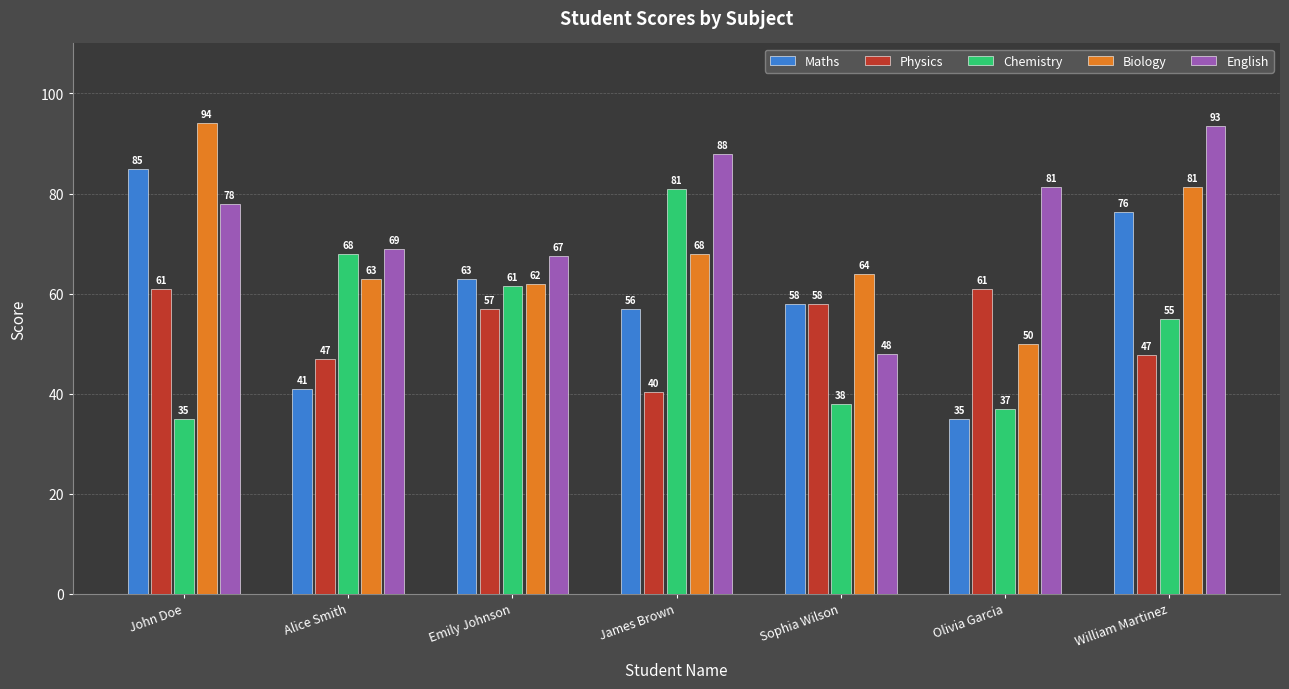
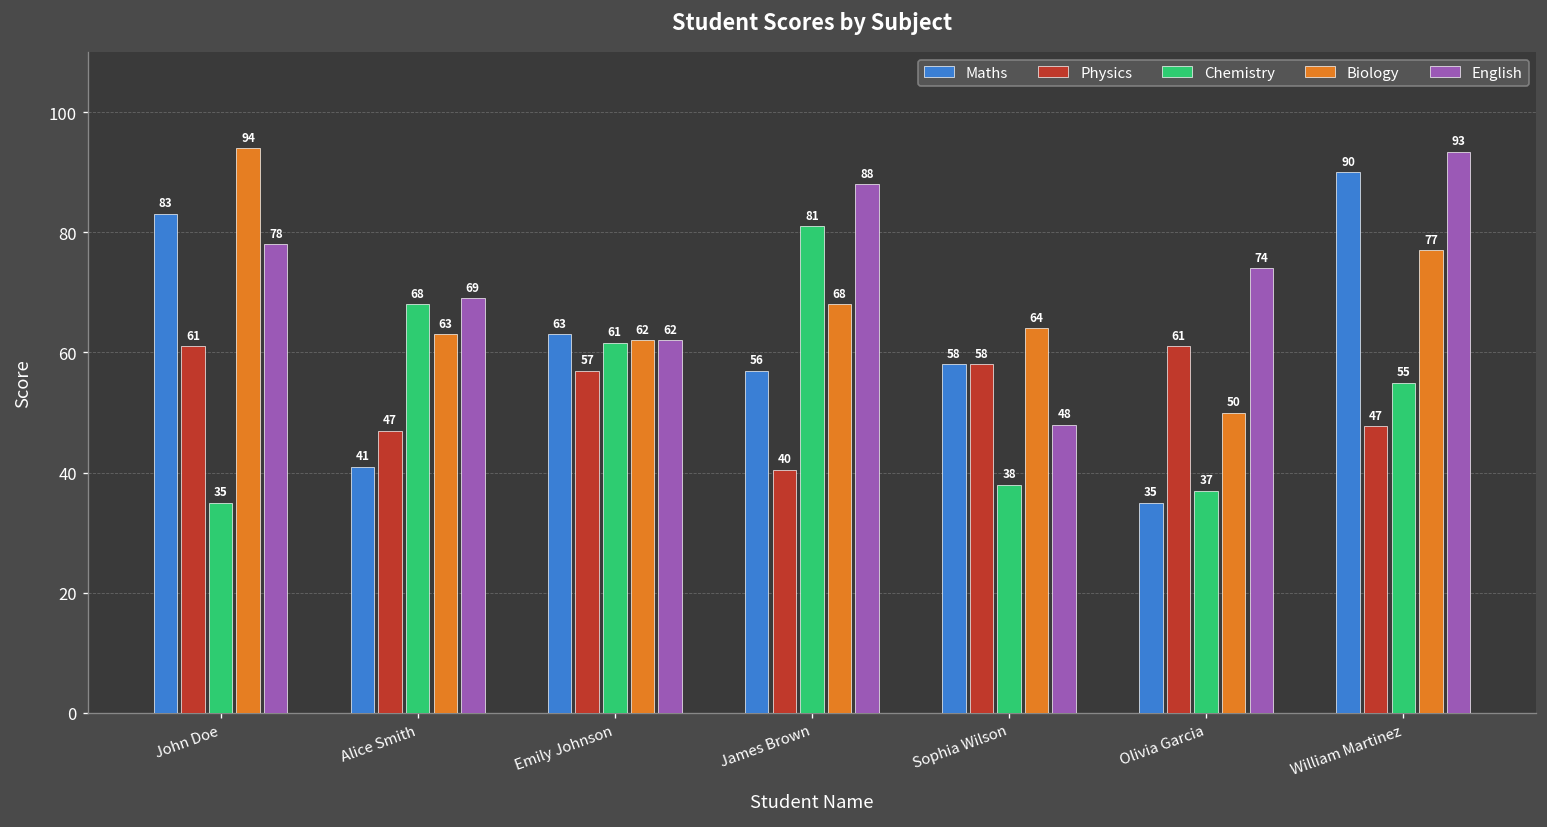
  {
    "Maths": {
-     "John Doe": 85,
+     "John Doe": 83,
      "Alice Smith": 41,
      "Emily Johnson": 63,
      "Sophia Wilson": 58,
      "Olivia Garcia": 35,
-     "William Martinez": 76
+     "William Martinez": 90
    },
    "Physics": {
      "John Doe": 61,
      "Alice Smith": 47,
      "Emily Johnson": 57,
      "James Brown": 40,
      "Sophia Wilson": 58,
      "Olivia Garcia": 61
    },
    "Chemistry": {
      "John Doe": 35,
      "Alice Smith": 68,
      "James Brown": 81,
      "Sophia Wilson": 38,
      "Olivia Garcia": 37,
      "William Martinez": 55
    },
    "Biology": {
      "John Doe": 94,
      "Alice Smith": 63,
      "Emily Johnson": 62,
      "James Brown": 68,
      "Sophia Wilson": 64,
      "Olivia Garcia": 50,
-     "William Martinez": 81
+     "William Martinez": 77
    },
    "English": {
      "John Doe": 78,
      "Alice Smith": 69,
-     "Emily Johnson": 67,
+     "Emily Johnson": 62,
      "James Brown": 88,
      "Sophia Wilson": 48,
-     "Olivia Garcia": 81,
+     "Olivia Garcia": 74,
      "William Martinez": 93
    }
  }
